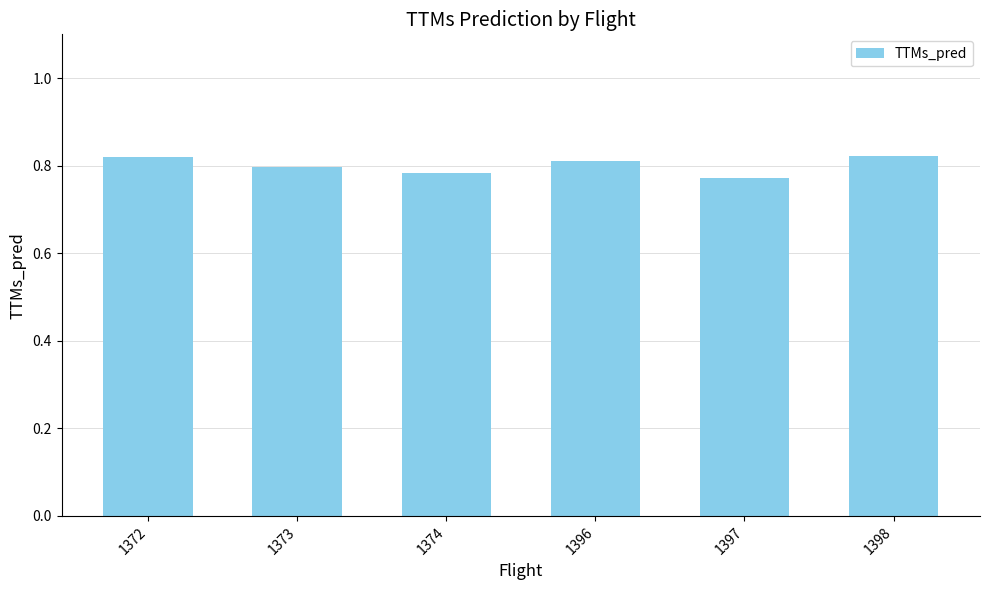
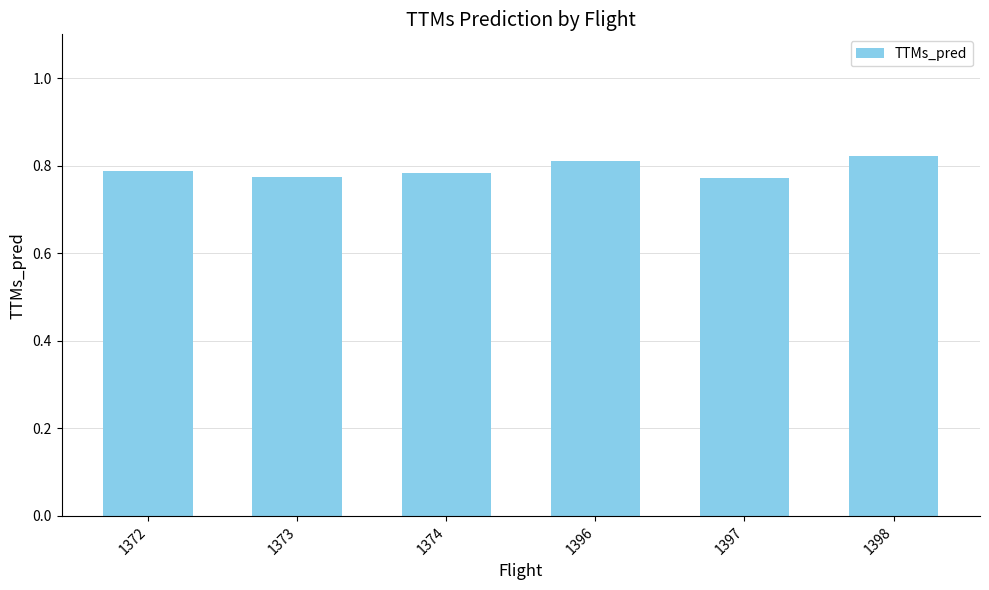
  {
-   "1372": 0.82,
-   "1373": 0.80,
+   "1372": 0.79,
+   "1373": 0.77,
    "1374": 0.78,
    "1396": 0.81,
    "1397": 0.77,
    "1398": 0.82
  }
